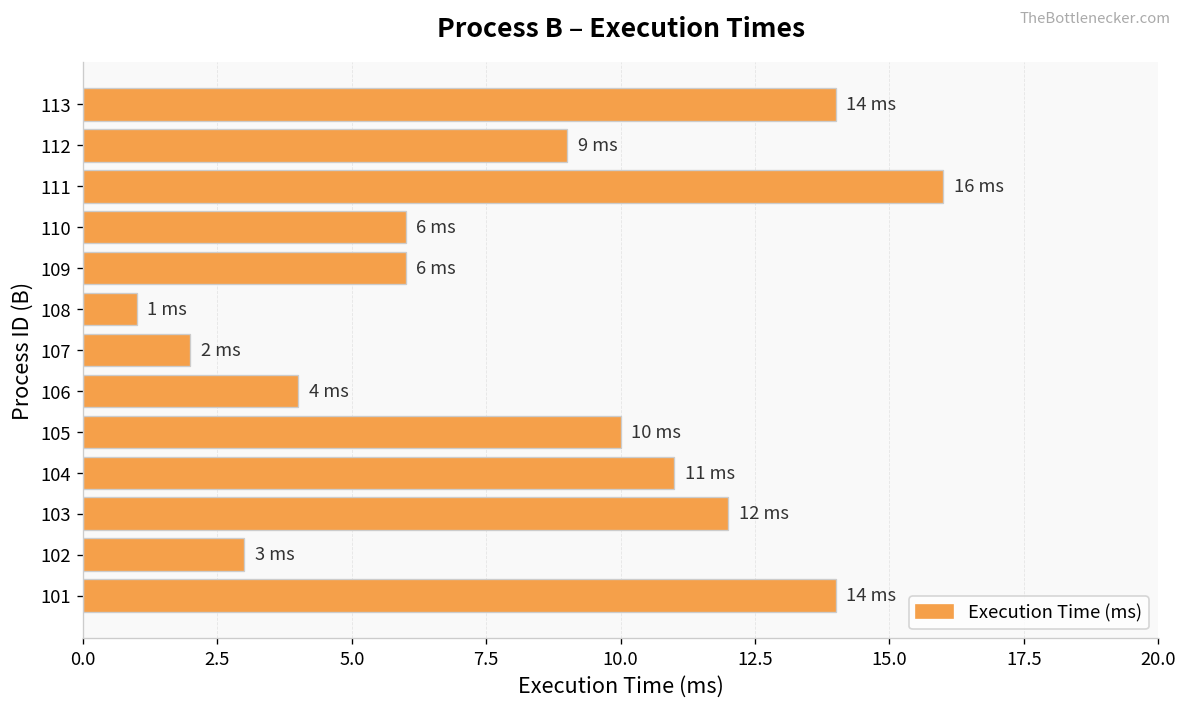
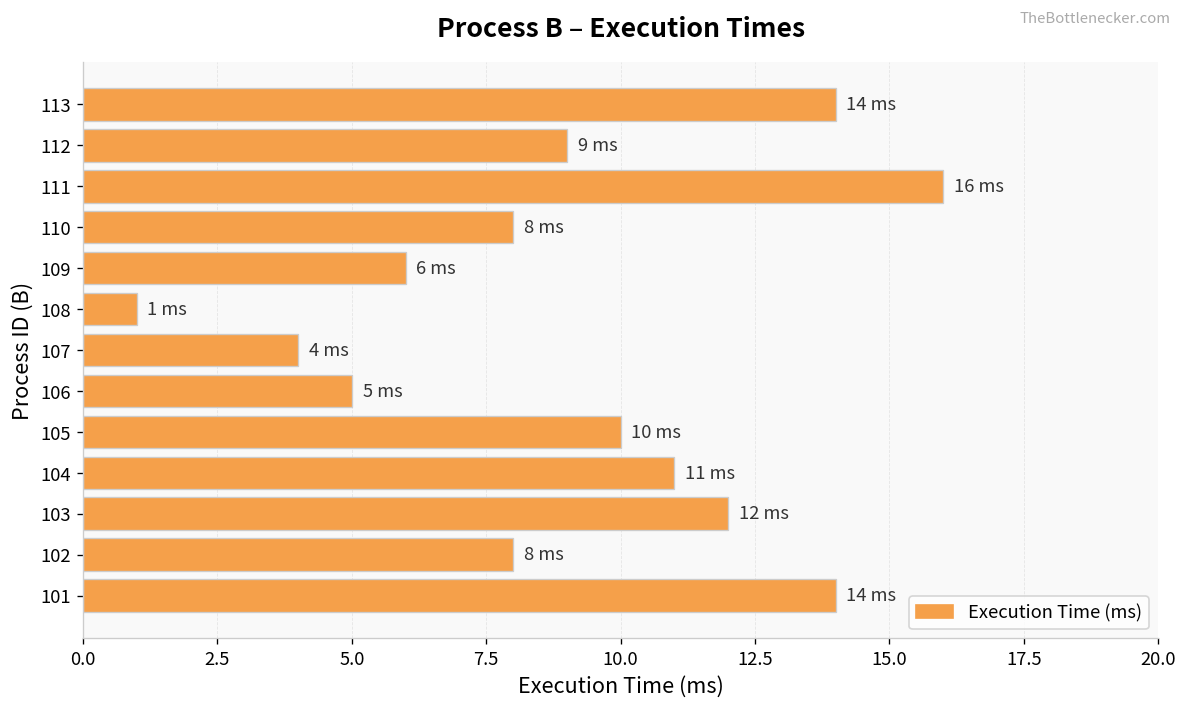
  {
    "113": 14,
    "112": 9,
    "111": 16,
-   "110": 6,
+   "110": 8,
    "109": 6,
    "108": 1,
-   "107": 2,
-   "106": 4,
+   "107": 4,
+   "106": 5,
    "105": 10,
    "104": 11,
    "103": 12,
-   "102": 3,
+   "102": 8,
    "101": 14
  }
